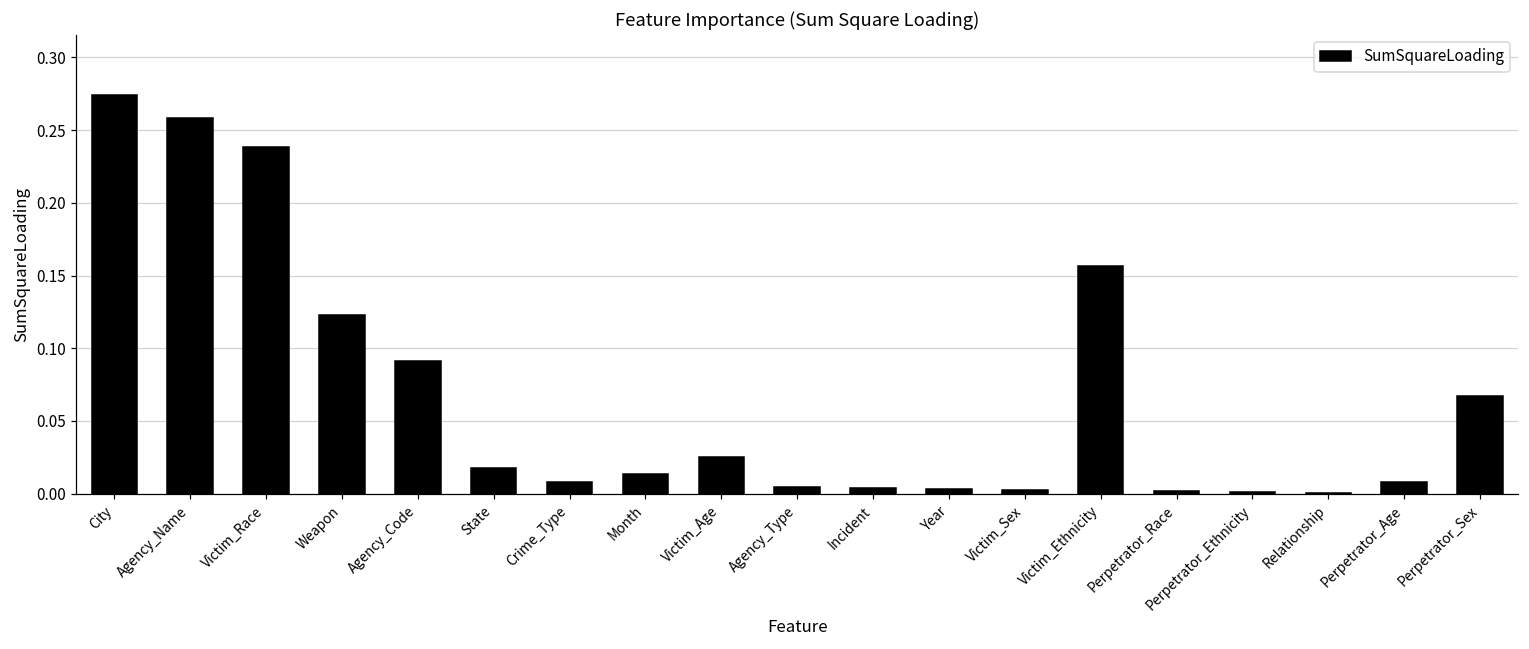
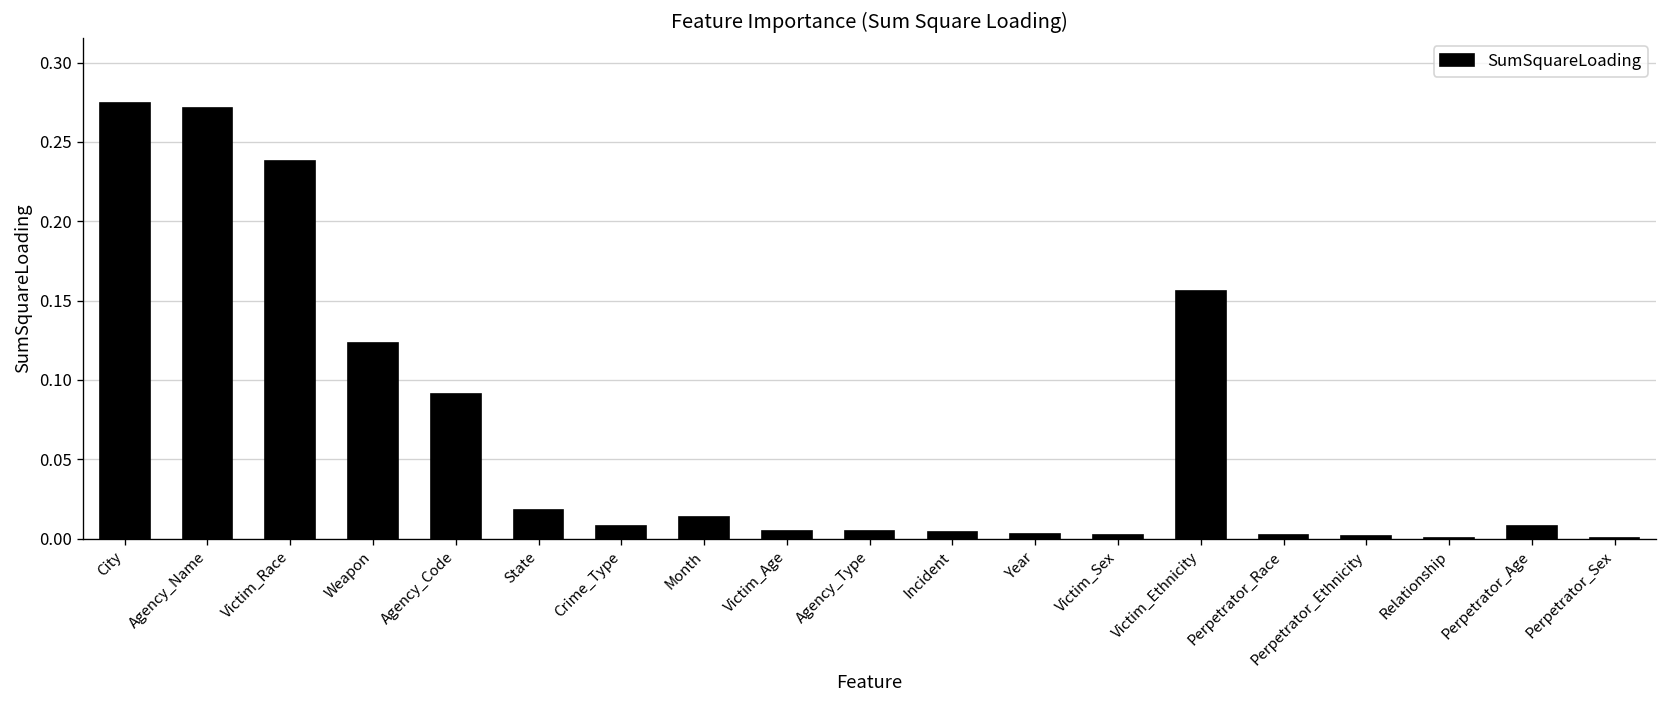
  {
    "City": 0.274,
-   "Agency_Name": 0.258,
+   "Agency_Name": 0.272,
    "Victim_Race": 0.238,
    "Weapon": 0.123,
    "Agency_Code": 0.091,
    "State": 0.018,
    "Crime_Type": 0.008,
    "Month": 0.014,
-   "Victim_Age": 0.025,
+   "Victim_Age": 0.005,
    "Agency_Type": 0.005,
    "Incident": 0.004,
    "Year": 0.003,
    "Victim_Sex": 0.003,
    "Victim_Ethnicity": 0.156,
    "Perpetrator_Race": 0.002,
    "Perpetrator_Age": 0.008,
-   "Perpetrator_Sex": 0.067
+   "Perpetrator_Sex": 0.000
  }
